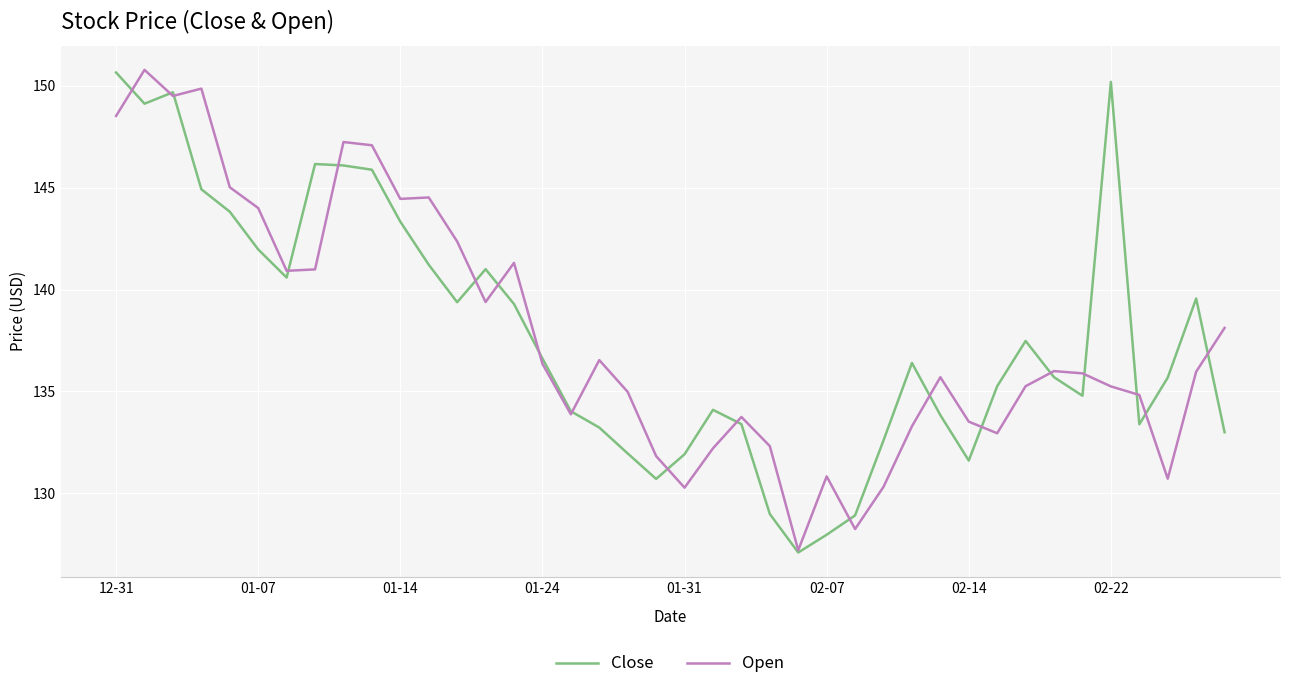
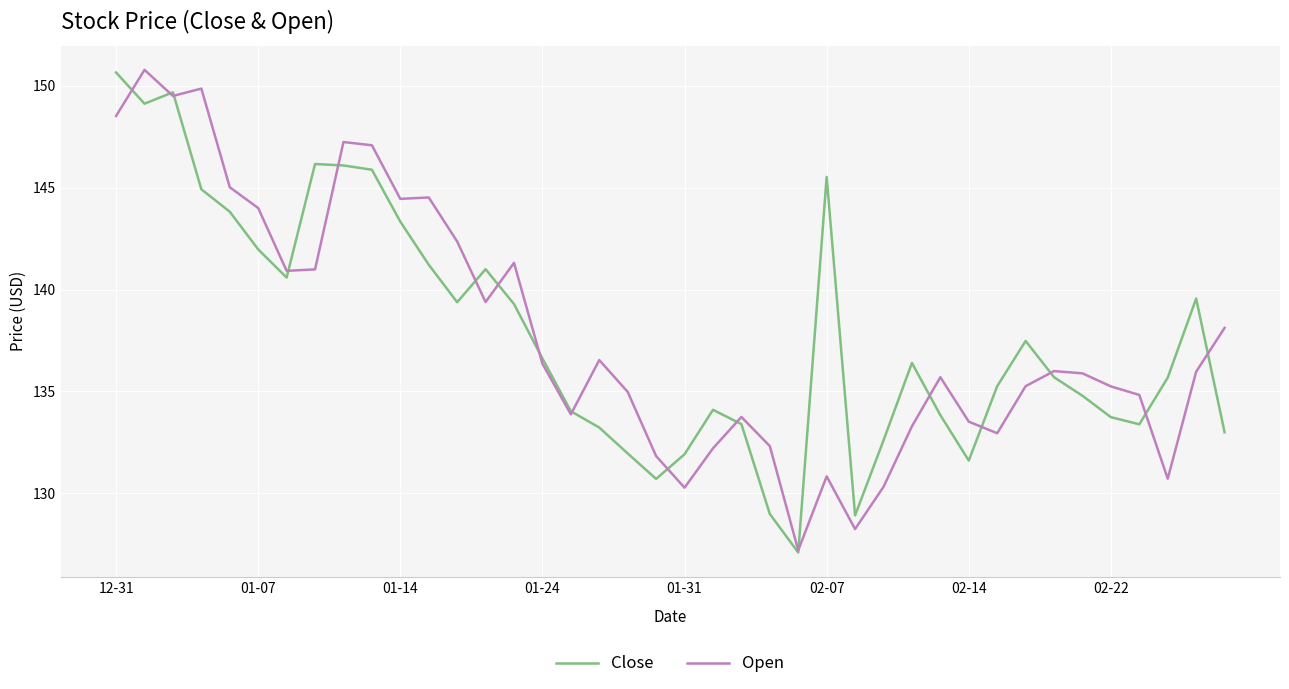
  {
    "Close": {
      "12-31": 150.6,
      "01-07": 142.0,
      "01-14": 143.3,
      "01-24": 136.6,
      "01-31": 131.9,
-     "02-07": 128.0,
+     "02-07": 145.5,
      "02-14": 131.6,
-     "02-22": 150.2
+     "02-22": 133.7
    },
    "Open": {
      "12-31": 148.5,
      "01-07": 144.0,
      "01-14": 144.4,
      "01-24": 136.4,
      "01-31": 130.3,
      "02-07": 130.8,
      "02-14": 133.5,
      "02-22": 135.3
    }
  }
